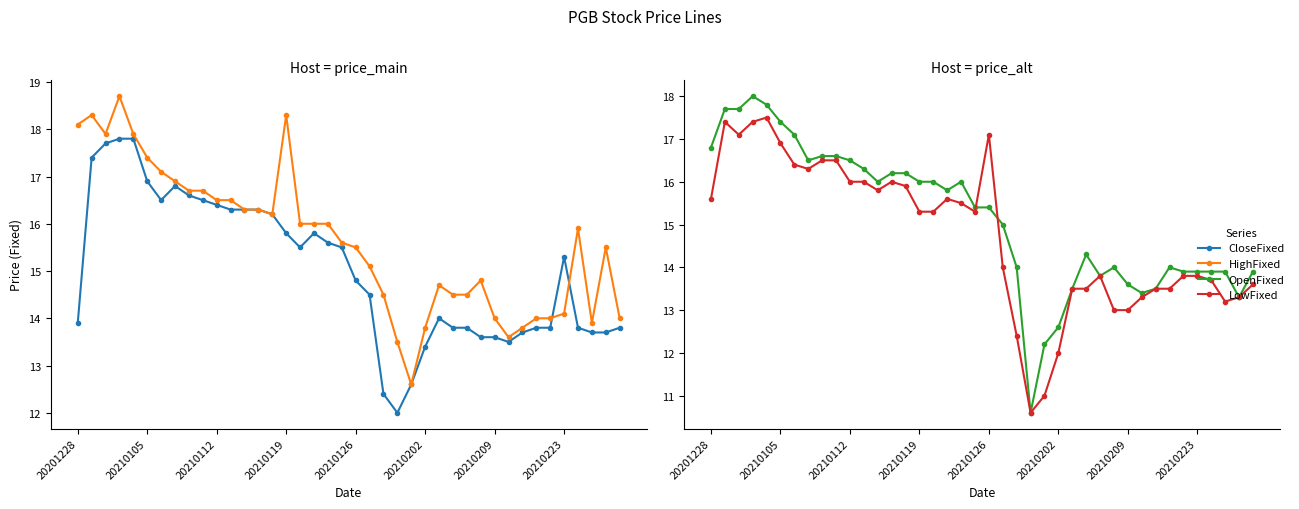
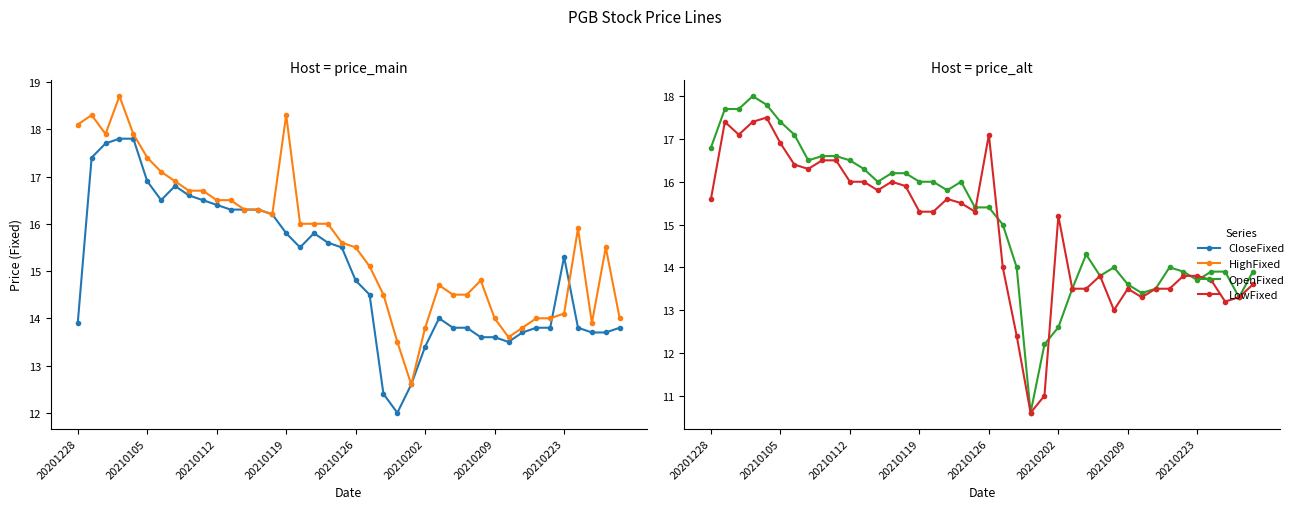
  {
    "Host = price_main": {
      "CloseFixed": {
        "20201228": 13.9,
        "20210105": 16.9,
        "20210112": 16.4,
        "20210119": 15.8,
        "20210126": 14.8,
        "20210202": 13.4,
        "20210209": 13.6,
        "20210223": 15.3
      },
      "HighFixed": {
        "20201228": 18.1,
        "20210105": 17.4,
        "20210112": 16.5,
        "20210119": 18.3,
        "20210126": 15.5,
        "20210202": 13.8,
        "20210209": 14.0,
        "20210223": 14.1
      }
    },
    "Host = price_alt": {
      "OpenFixed": {
        "20201228": 16.8,
        "20210105": 17.4,
        "20210112": 16.5,
        "20210119": 16.0,
        "20210126": 15.4,
        "20210202": 12.6,
        "20210209": 13.6,
-       "20210223": 13.9
+       "20210223": 13.7
      },
      "LowFixed": {
        "20201228": 15.6,
        "20210105": 16.9,
        "20210112": 16.0,
        "20210119": 15.3,
        "20210126": 17.1,
-       "20210202": 12.0,
-       "20210209": 13.0,
+       "20210202": 15.2,
+       "20210209": 13.5,
        "20210223": 13.8
      }
    }
  }
